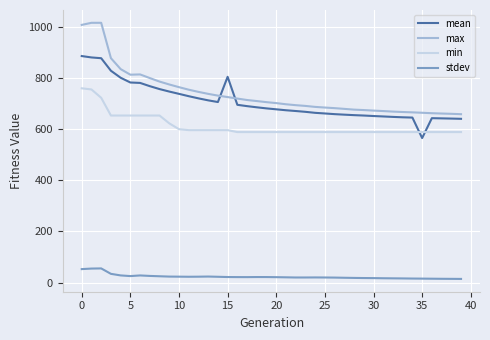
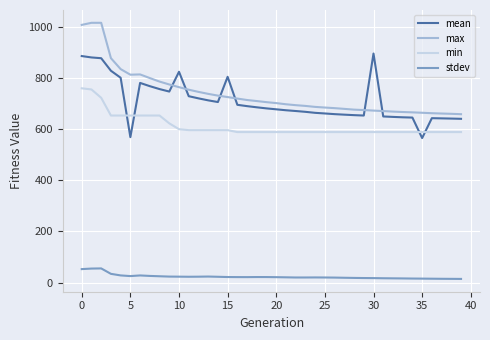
  {
    "mean": {
      "0": 890,
-     "5": 780,
-     "10": 740,
+     "5": 570,
+     "10": 820,
      "15": 800,
      "20": 680,
      "25": 660,
-     "30": 650,
+     "30": 900,
      "35": 570
    }
  }
